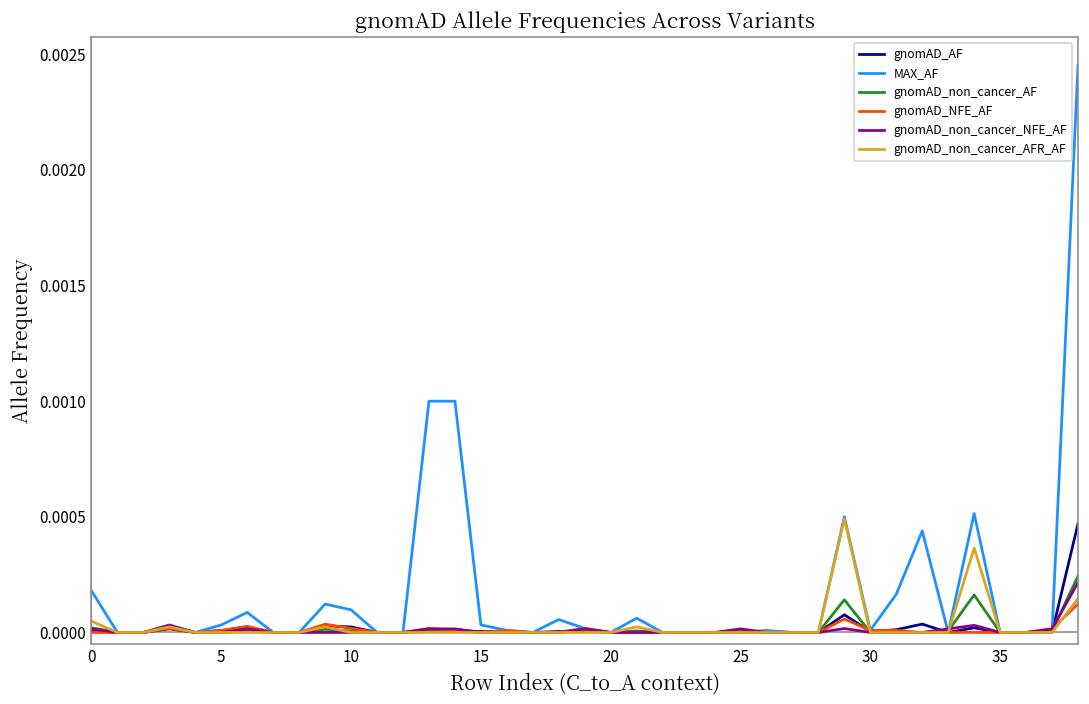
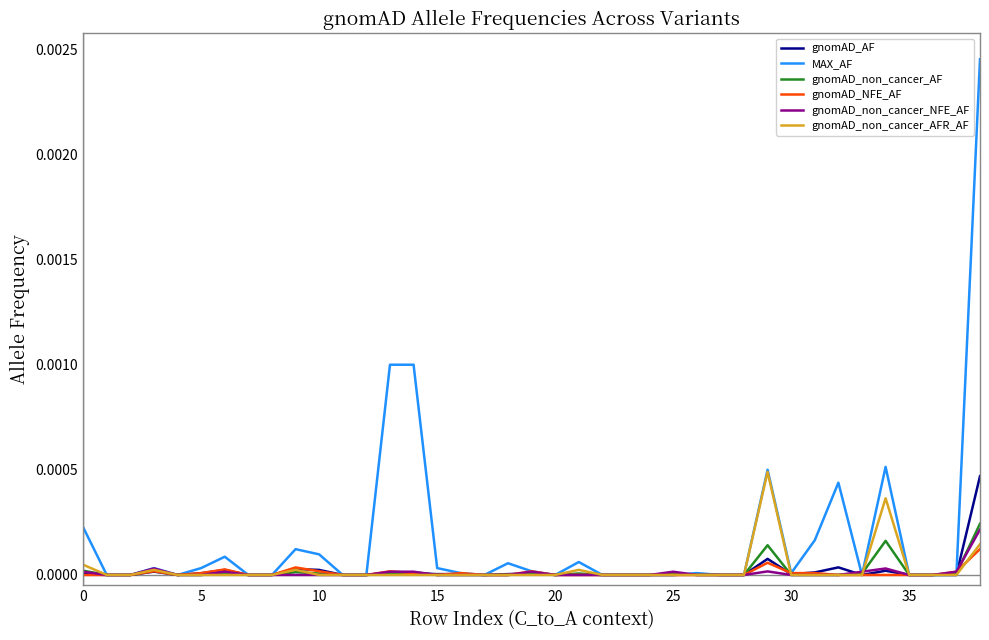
  {
    "MAX_AF": {
-     "0": 0.00018,
+     "0": 0.00023,
      "5": 0.00003,
      "10": 0.00010,
      "15": 0.00003
    },
    "gnomAD_non_cancer_AFR_AF": {
      "0": 0.00005
    }
  }
